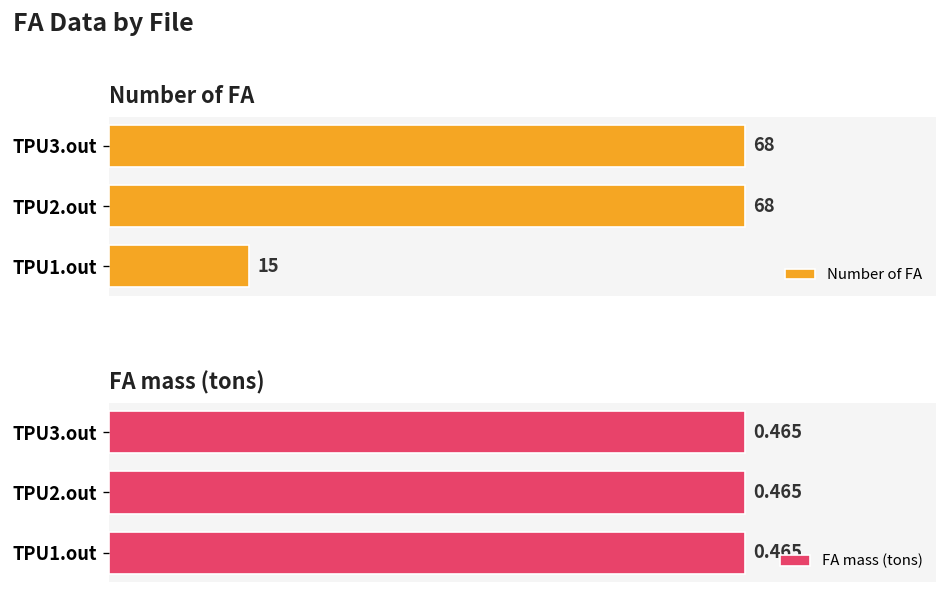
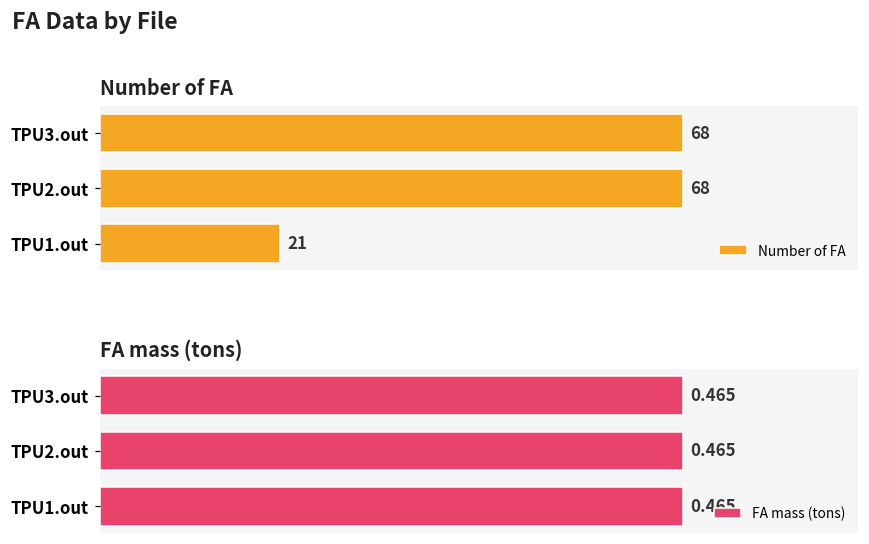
  {
    "Number of FA": {
      "TPU3.out": 68,
      "TPU2.out": 68,
-     "TPU1.out": 15
+     "TPU1.out": 21
    },
    "FA mass (tons)": {
      "TPU3.out": 0.465,
      "TPU2.out": 0.465,
      "TPU1.out": 0.465
    }
  }
